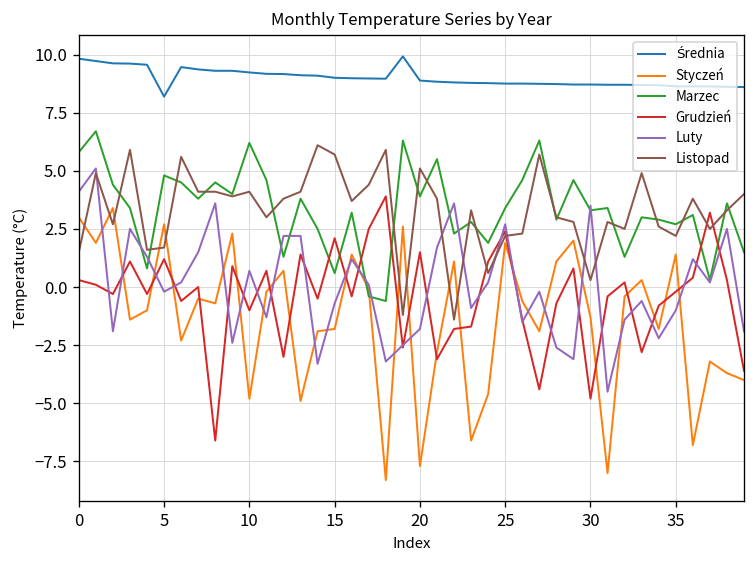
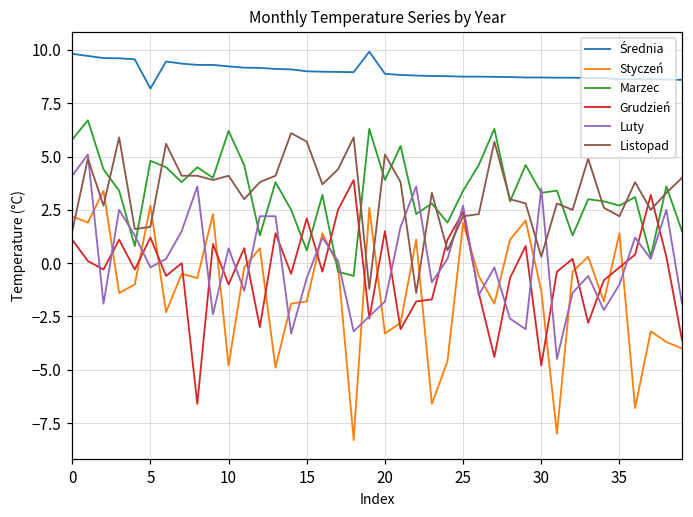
  {
    "Średnia": {
      "0": 9.8,
      "5": 8.2,
      "10": 9.2,
      "15": 9.0,
      "20": 8.9,
      "25": 8.8,
      "30": 8.7
    },
    "Styczeń": {
-     "0": 3.0,
+     "0": 2.2,
      "5": 2.7,
      "10": -4.8,
      "15": -1.8,
-     "20": -7.7,
+     "20": -3.3,
      "25": 1.9,
      "30": -1.3,
      "35": 1.4
    },
    "Marzec": {
      "0": 5.8,
      "5": 4.8,
      "10": 6.2,
      "15": 0.6,
      "20": 3.9,
      "25": 3.4,
      "30": 3.3,
      "35": 2.7
    },
    "Grudzień": {
-     "0": 0.3,
+     "0": 1.1,
      "5": 1.2,
      "10": -1.0,
      "15": 2.1,
      "20": 1.5,
      "25": 2.4,
      "30": -4.8,
      "35": -0.2
    },
    "Luty": {
      "0": 4.1,
      "5": -0.2,
      "10": 0.7,
      "15": -0.7,
      "20": -1.8,
      "25": 2.7,
      "30": 3.5,
      "35": -1.0
    },
    "Listopad": {
      "0": 1.5,
      "5": 1.7,
      "10": 4.1,
      "15": 5.7,
      "20": 5.1,
      "25": 2.2,
      "30": 0.3,
      "35": 2.2
    }
  }
